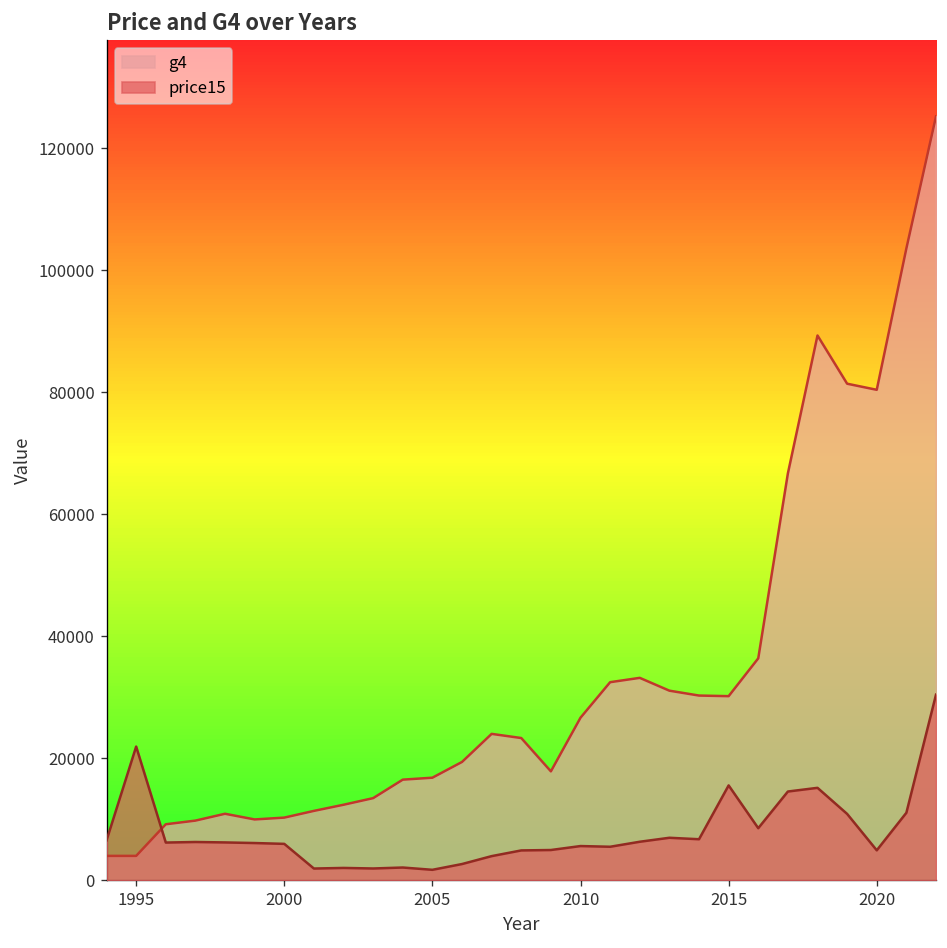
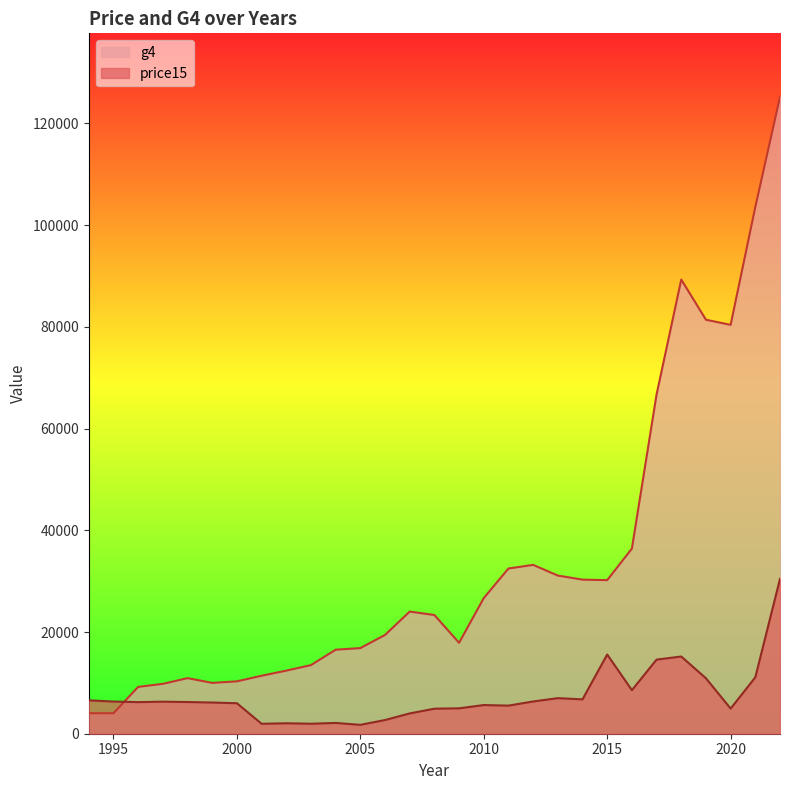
  {
    "g4": {
      "1995": 4000,
      "2000": 10000,
      "2005": 17000,
      "2010": 27000,
      "2015": 30000,
      "2020": 80000
    },
    "price15": {
-     "1995": 22000,
+     "1995": 6000,
      "2000": 6000,
      "2005": 2000,
      "2010": 6000,
      "2015": 16000,
      "2020": 5000
    }
  }
